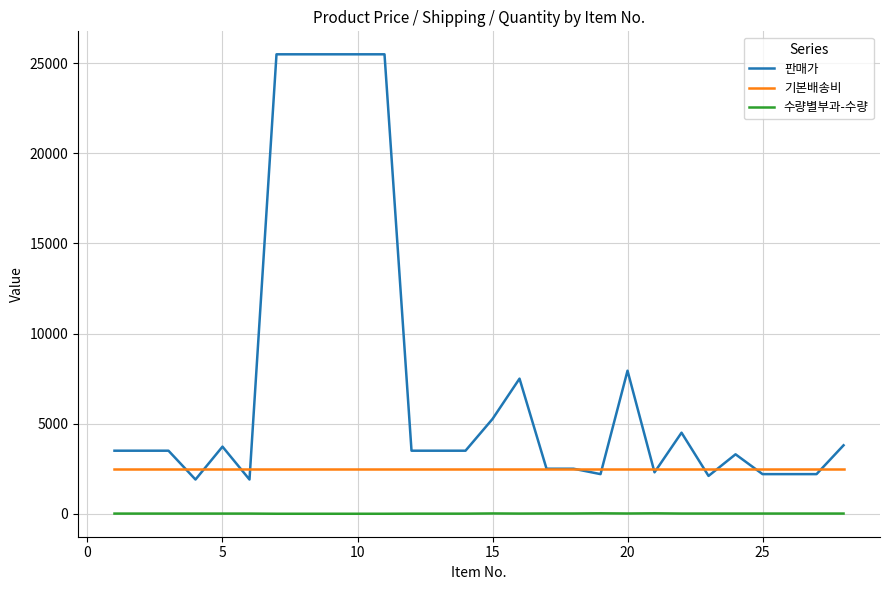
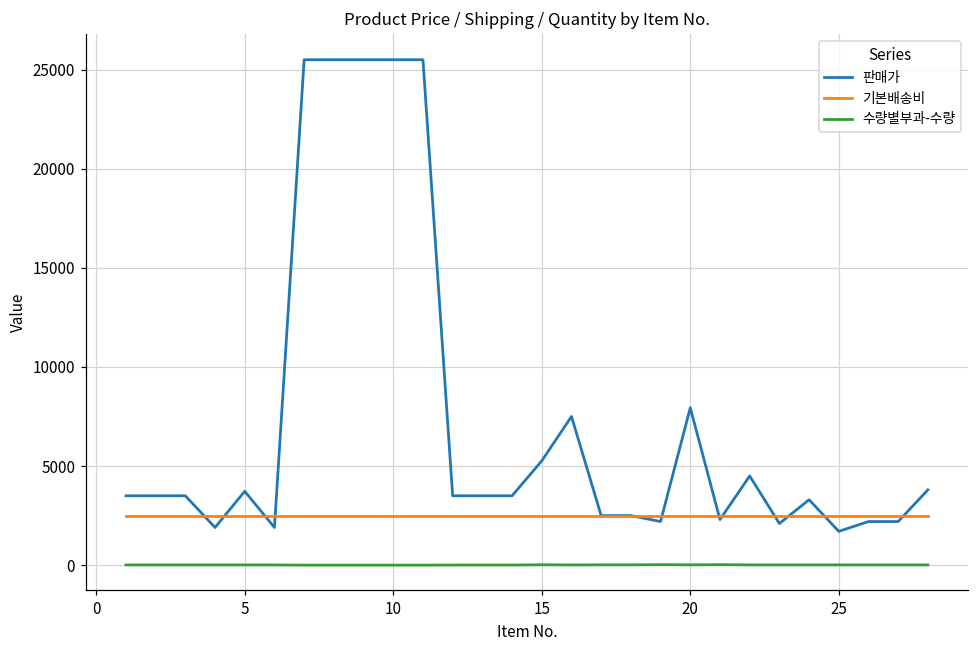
  {
    "판매가": {
      "5": 3700,
      "10": 25500,
      "15": 5300,
      "20": 7900,
-     "25": 2200
+     "25": 1700
    },
    "기본배송비": {
      "5": 2500,
      "10": 2500,
      "15": 2500,
      "20": 2500,
      "25": 2500
    },
    "수량별부과-수량": {
      "5": 0,
      "10": 0,
      "15": 0,
      "20": 0,
      "25": 0
    }
  }
